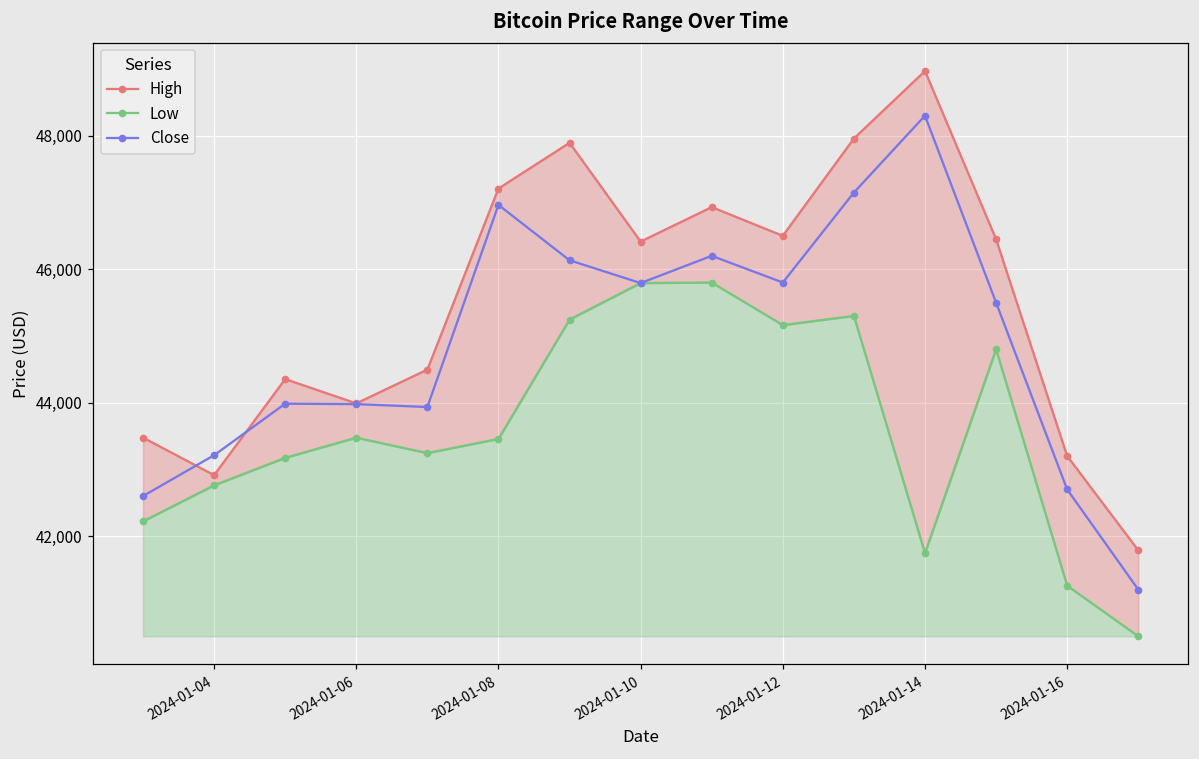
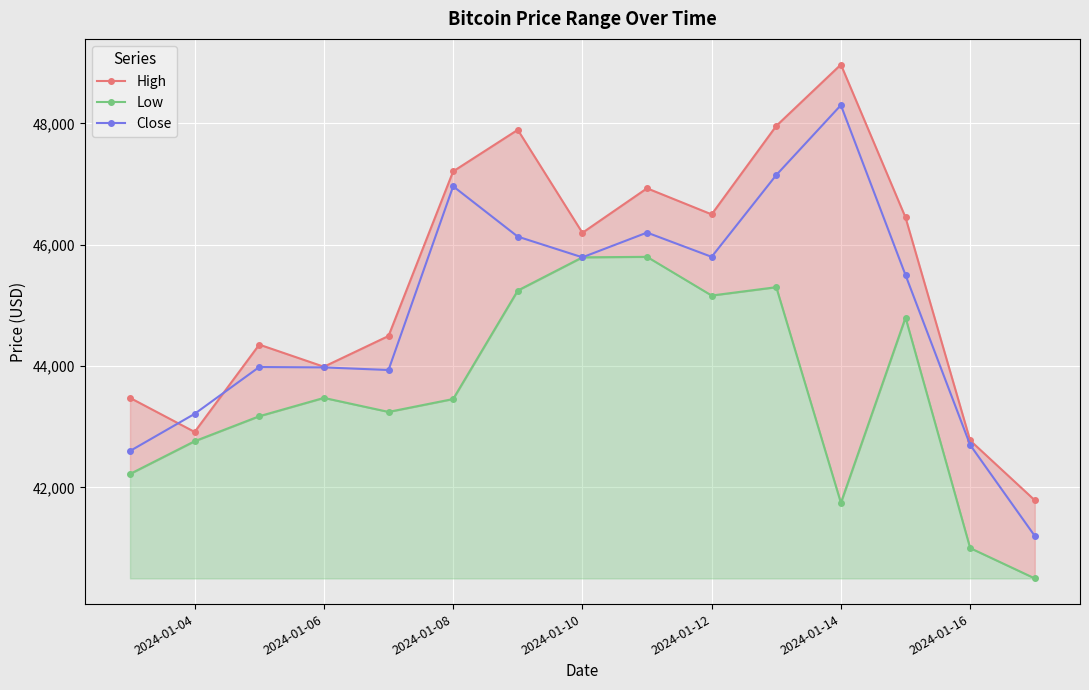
  {
    "High": {
      "2024-01-04": "42,900",
      "2024-01-08": "47,200",
-     "2024-01-10": "46,400",
+     "2024-01-10": "46,200",
      "2024-01-12": "46,500",
      "2024-01-14": "49,000",
-     "2024-01-16": "43,200"
+     "2024-01-16": "42,800"
    },
    "Low": {
      "2024-01-04": "42,800",
      "2024-01-06": "43,500",
      "2024-01-08": "43,500",
      "2024-01-12": "45,200",
      "2024-01-14": "41,700",
-     "2024-01-16": "41,300"
+     "2024-01-16": "41,000"
    },
    "Close": {
      "2024-01-04": "43,200",
      "2024-01-08": "47,000",
      "2024-01-12": "45,800",
      "2024-01-14": "48,300",
      "2024-01-16": "42,700"
    }
  }
